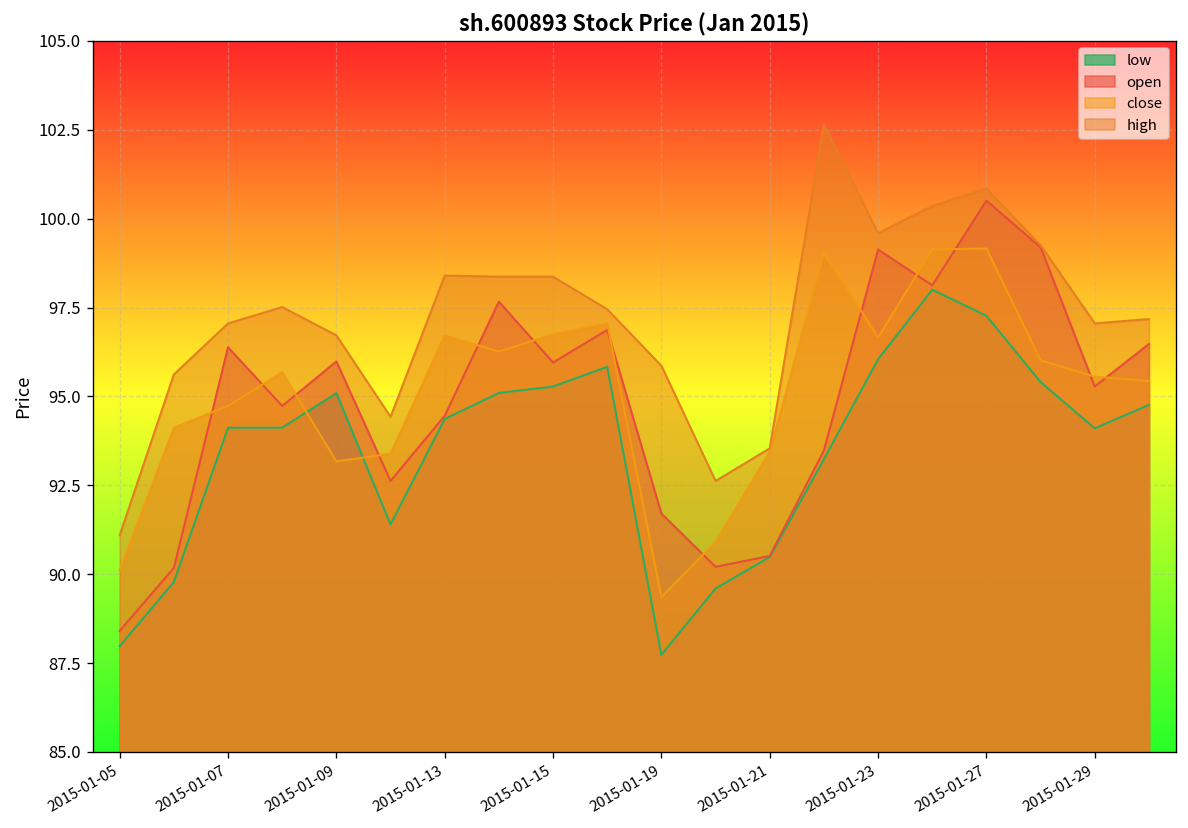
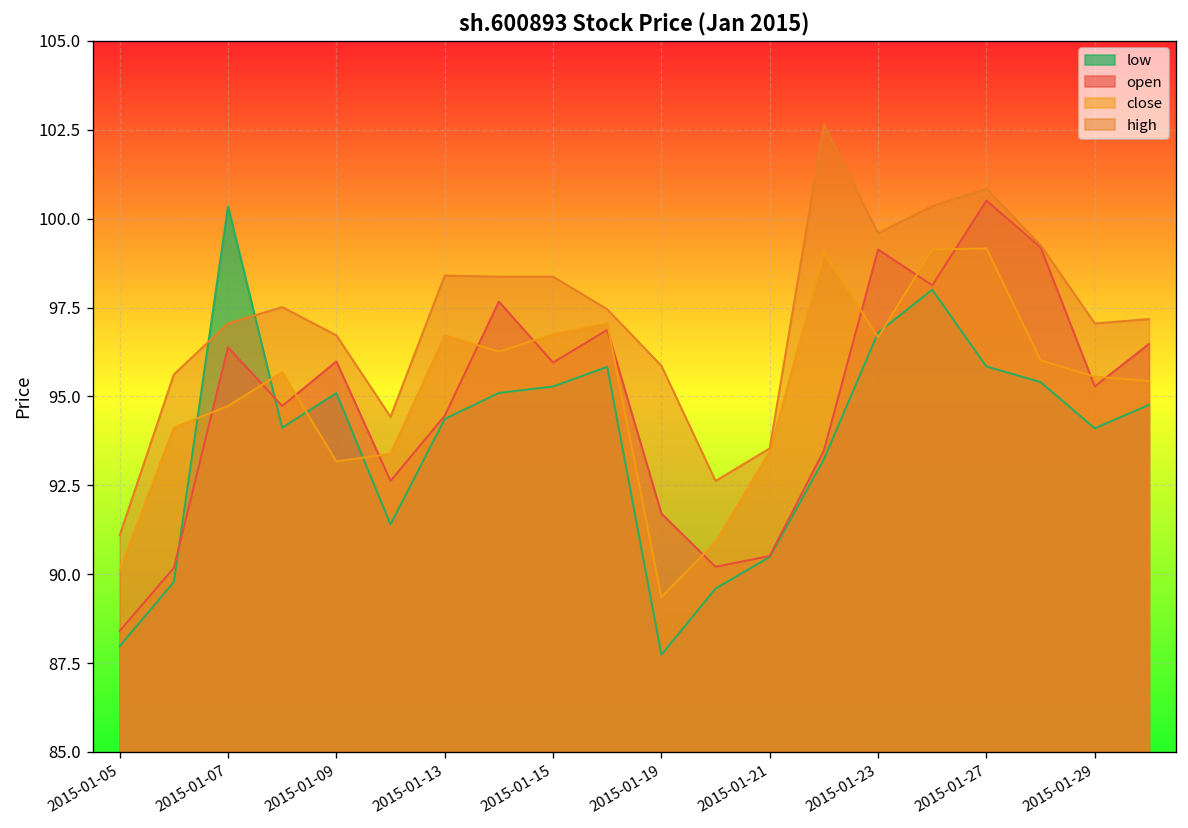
  {
    "low": {
      "2015-01-05": 88.0,
-     "2015-01-07": 94.1,
+     "2015-01-07": 100.3,
      "2015-01-09": 95.1,
      "2015-01-13": 94.4,
      "2015-01-15": 95.3,
      "2015-01-19": 87.7,
-     "2015-01-23": 96.0,
-     "2015-01-27": 97.3,
+     "2015-01-23": 96.8,
+     "2015-01-27": 95.8,
      "2015-01-29": 94.1
    }
  }
